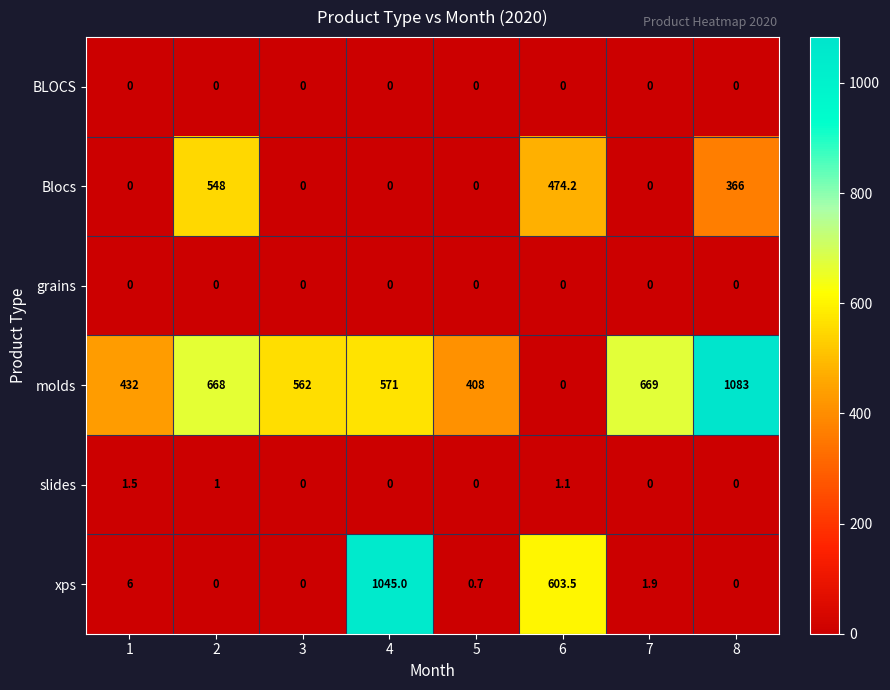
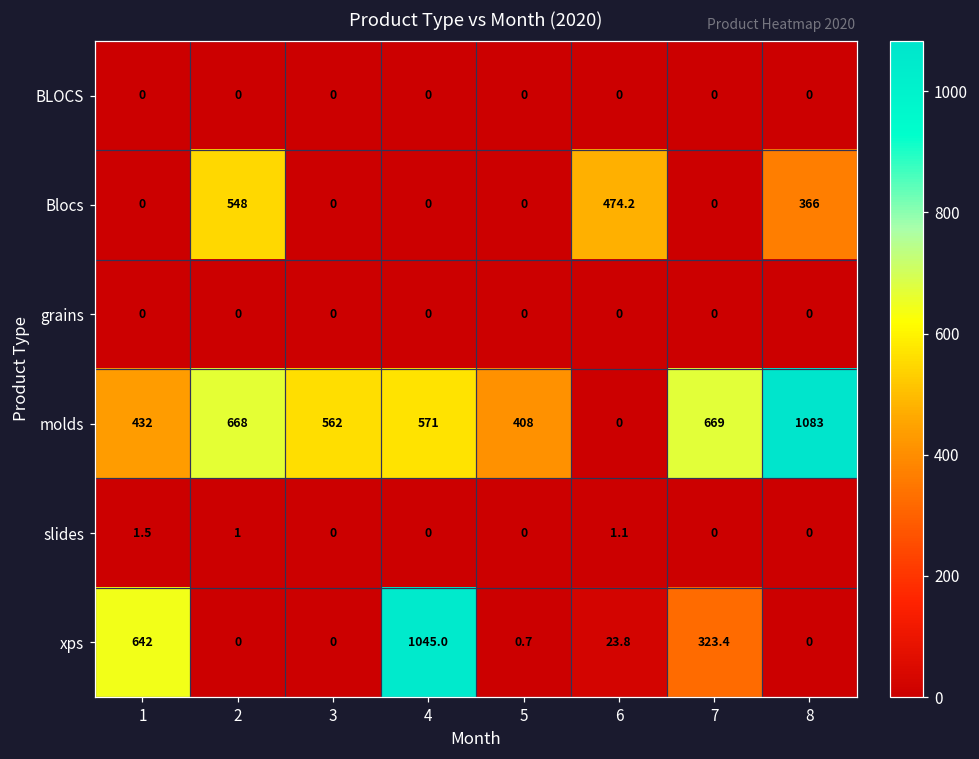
  {
    "BLOCS": {
      "1": 0,
      "2": 0,
      "3": 0,
      "4": 0,
      "5": 0,
      "6": 0,
      "7": 0,
      "8": 0
    },
    "Blocs": {
      "1": 0,
      "2": 548,
      "3": 0,
      "4": 0,
      "5": 0,
      "6": 474.2,
      "7": 0,
      "8": 366
    },
    "grains": {
      "1": 0,
      "2": 0,
      "3": 0,
      "4": 0,
      "5": 0,
      "6": 0,
      "7": 0,
      "8": 0
    },
    "molds": {
      "1": 432,
      "2": 668,
      "3": 562,
      "4": 571,
      "5": 408,
      "6": 0,
      "7": 669,
      "8": 1083
    },
    "slides": {
      "1": 1.5,
      "2": 1,
      "3": 0,
      "4": 0,
      "5": 0,
      "6": 1.1,
      "7": 0,
      "8": 0
    },
    "xps": {
-     "1": 6,
+     "1": 642,
      "2": 0,
      "3": 0,
      "4": 1045.0,
      "5": 0.7,
-     "6": 603.5,
-     "7": 1.9,
+     "6": 23.8,
+     "7": 323.4,
      "8": 0
    }
  }
